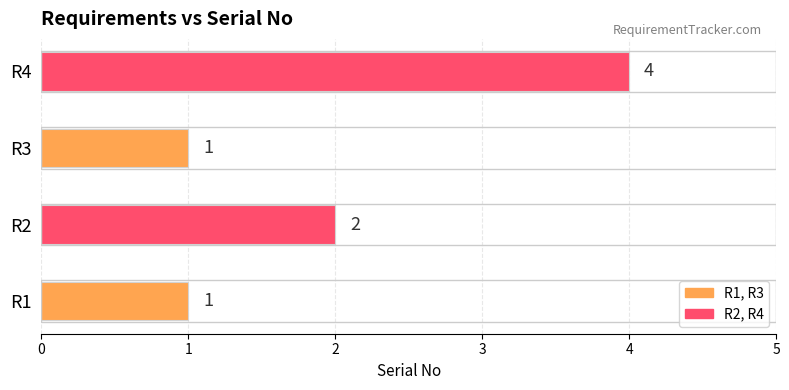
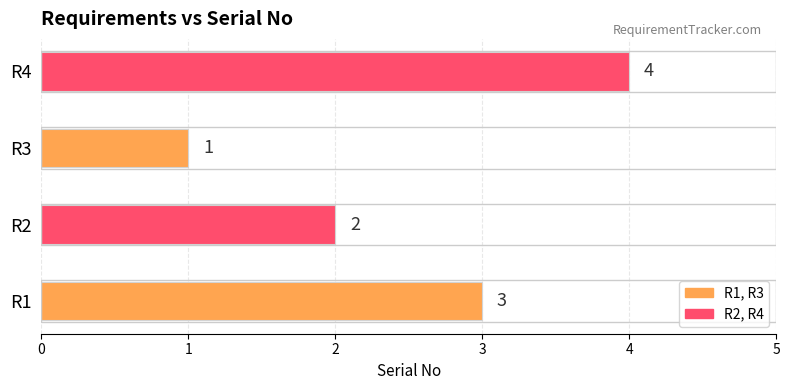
  {
    "R4": 4,
    "R3": 1,
    "R2": 2,
-   "R1": 1
+   "R1": 3
  }
